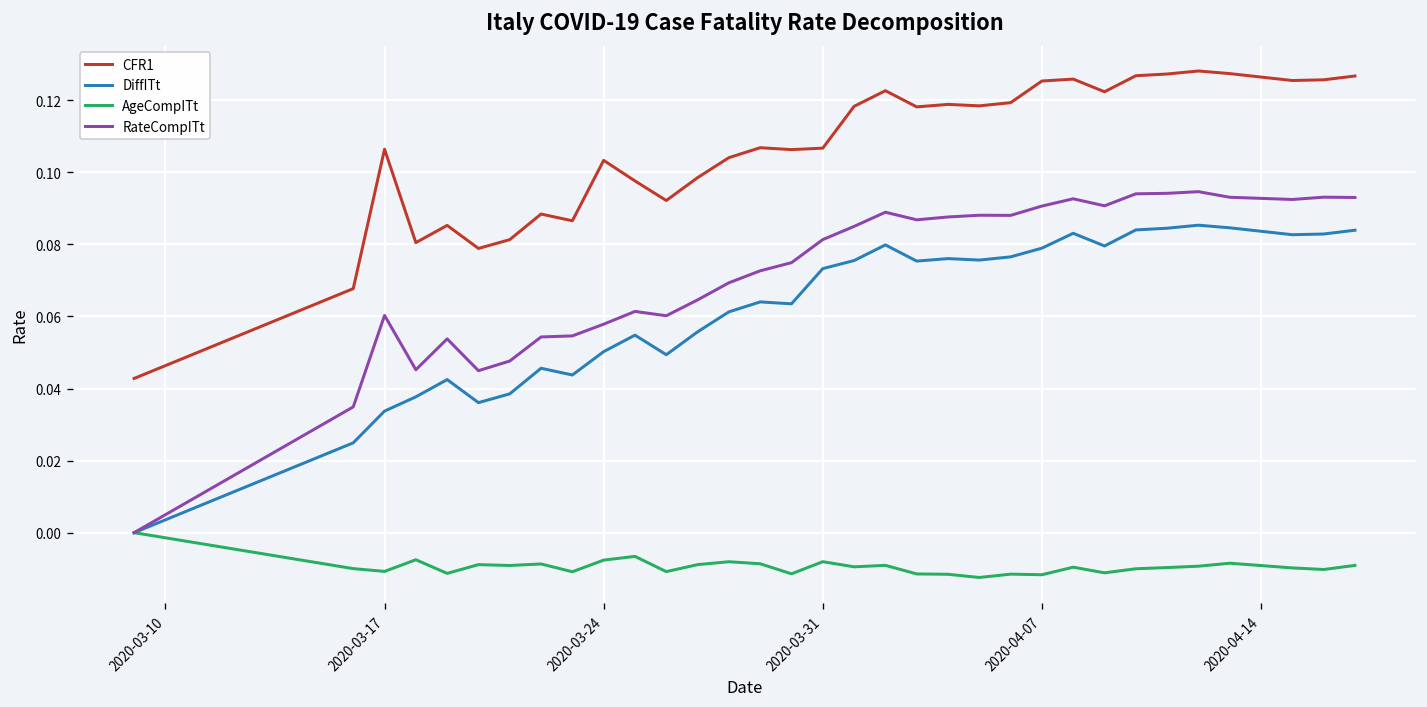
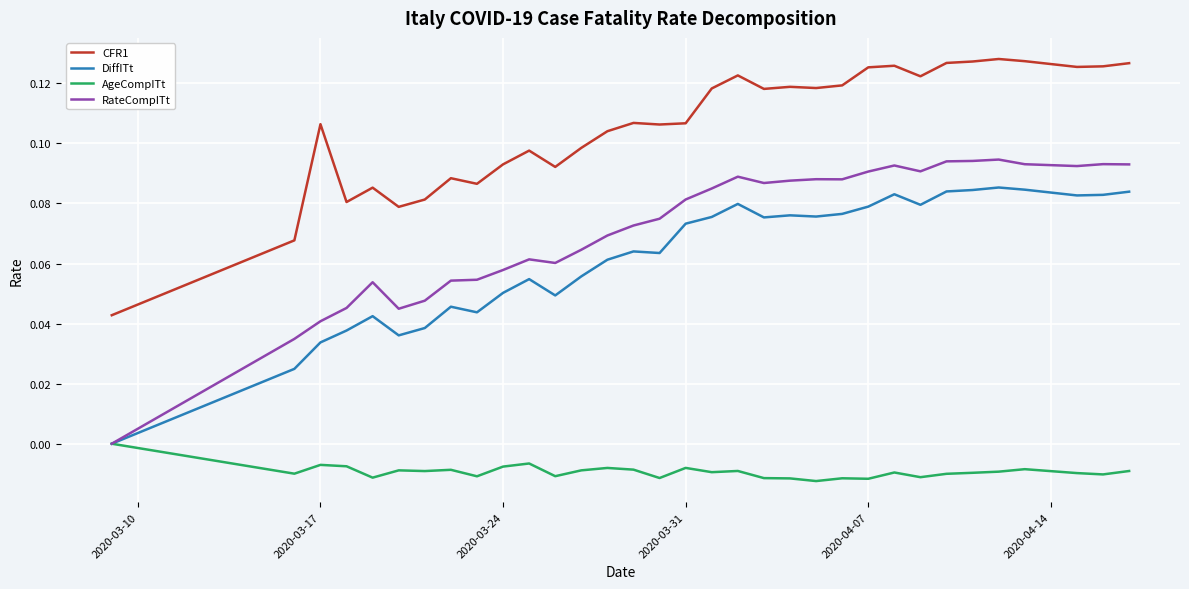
  {
    "CFR1": {
      "2020-03-17": 0.106,
-     "2020-03-24": 0.103,
+     "2020-03-24": 0.093,
      "2020-03-31": 0.107,
      "2020-04-07": 0.125
    },
    "DiffITt": {
      "2020-03-17": 0.034,
      "2020-03-24": 0.050,
      "2020-03-31": 0.073,
      "2020-04-07": 0.079
    },
    "AgeCompITt": {
-     "2020-03-17": -0.011,
+     "2020-03-17": -0.007,
      "2020-03-24": -0.008,
      "2020-03-31": -0.008,
      "2020-04-07": -0.012
    },
    "RateCompITt": {
-     "2020-03-17": 0.060,
+     "2020-03-17": 0.041,
      "2020-03-24": 0.058,
      "2020-03-31": 0.081,
      "2020-04-07": 0.091
    }
  }
